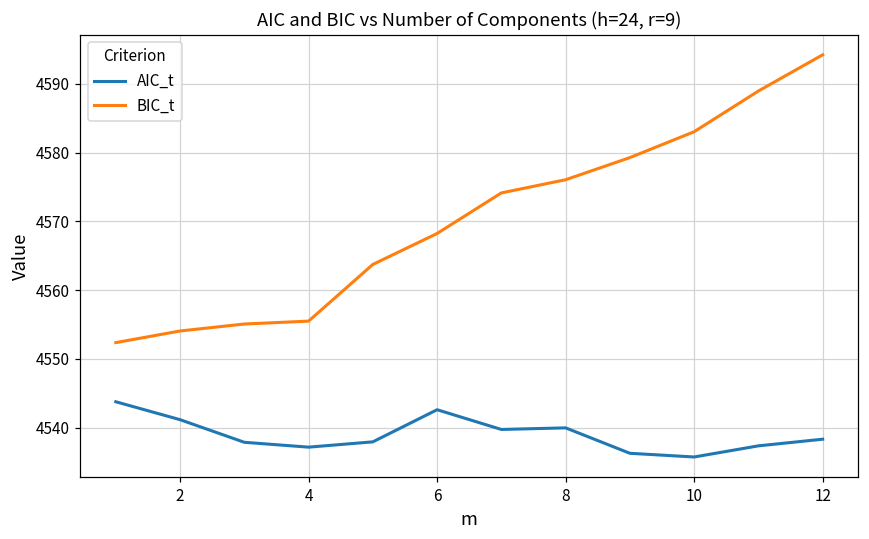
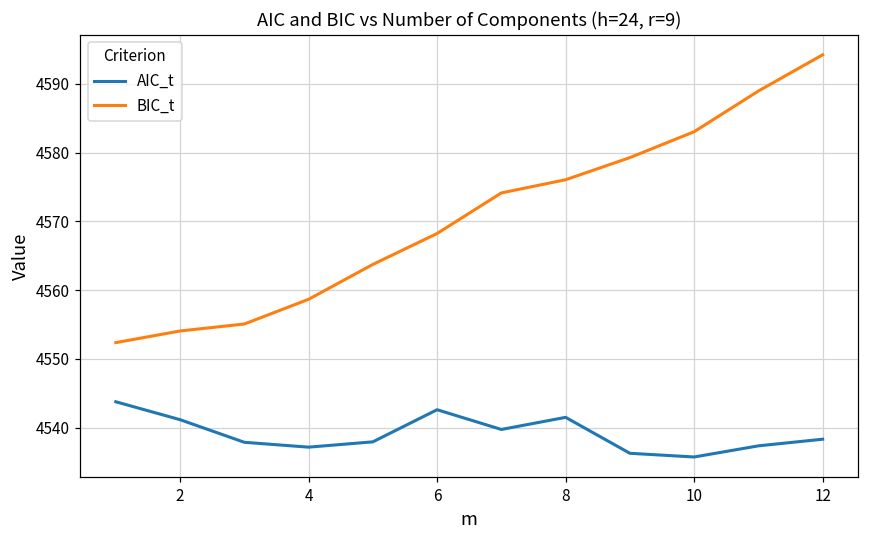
  {
    "AIC_t": {
      "2": 4541,
      "4": 4537,
      "6": 4543,
-     "8": 4540,
+     "8": 4541,
      "10": 4536,
      "12": 4538
    },
    "BIC_t": {
      "2": 4554,
-     "4": 4555,
+     "4": 4559,
      "6": 4568,
      "8": 4576,
      "10": 4583,
      "12": 4594
    }
  }
